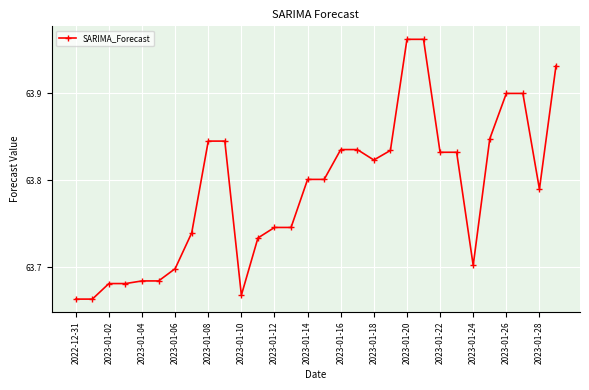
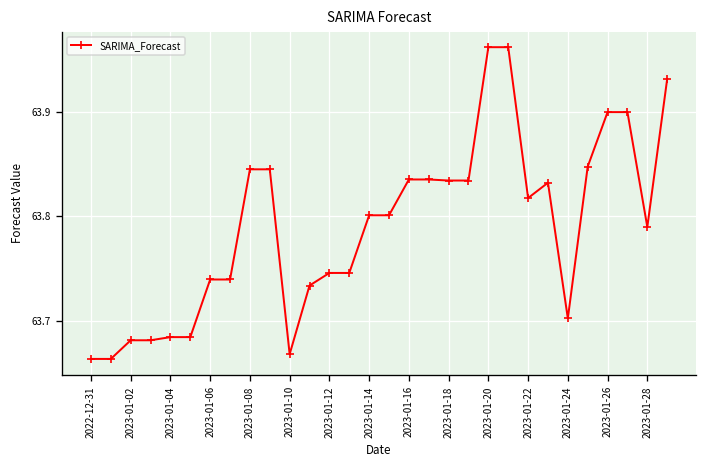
  {
    "2022-12-31": 63.66,
    "2023-01-02": 63.68,
    "2023-01-04": 63.68,
-   "2023-01-06": 63.70,
+   "2023-01-06": 63.74,
    "2023-01-08": 63.85,
    "2023-01-10": 63.67,
    "2023-01-12": 63.75,
    "2023-01-14": 63.80,
    "2023-01-16": 63.84,
-   "2023-01-18": 63.82,
+   "2023-01-18": 63.83,
    "2023-01-20": 63.96,
-   "2023-01-22": 63.83,
+   "2023-01-22": 63.82,
    "2023-01-24": 63.70,
    "2023-01-26": 63.90,
    "2023-01-28": 63.79
  }
